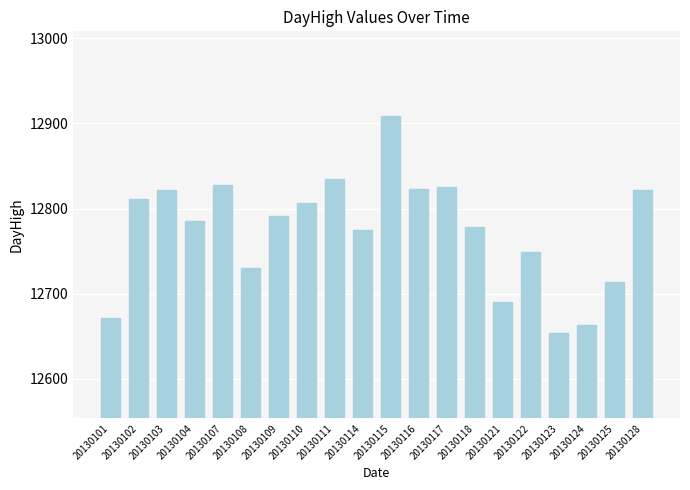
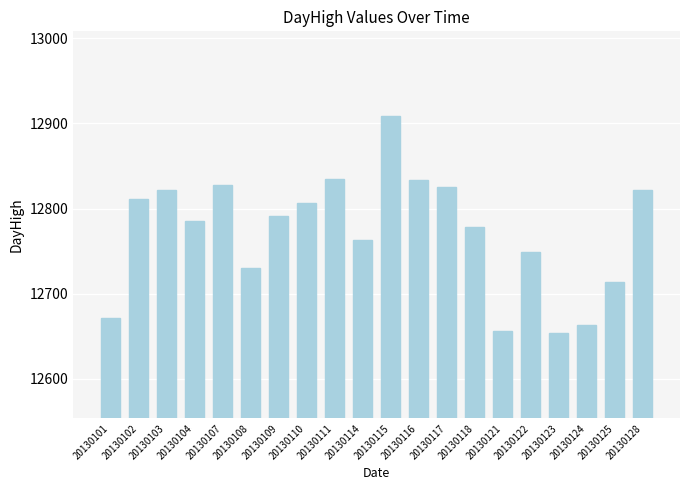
  {
    "20130101": 12670,
    "20130102": 12810,
    "20130103": 12820,
    "20130104": 12790,
    "20130107": 12830,
    "20130108": 12730,
    "20130109": 12790,
    "20130110": 12810,
    "20130111": 12830,
-   "20130114": 12780,
+   "20130114": 12760,
    "20130115": 12910,
-   "20130116": 12820,
+   "20130116": 12830,
    "20130117": 12830,
    "20130118": 12780,
-   "20130121": 12690,
+   "20130121": 12660,
    "20130122": 12750,
    "20130123": 12650,
    "20130124": 12660,
    "20130125": 12710,
    "20130128": 12820
  }
